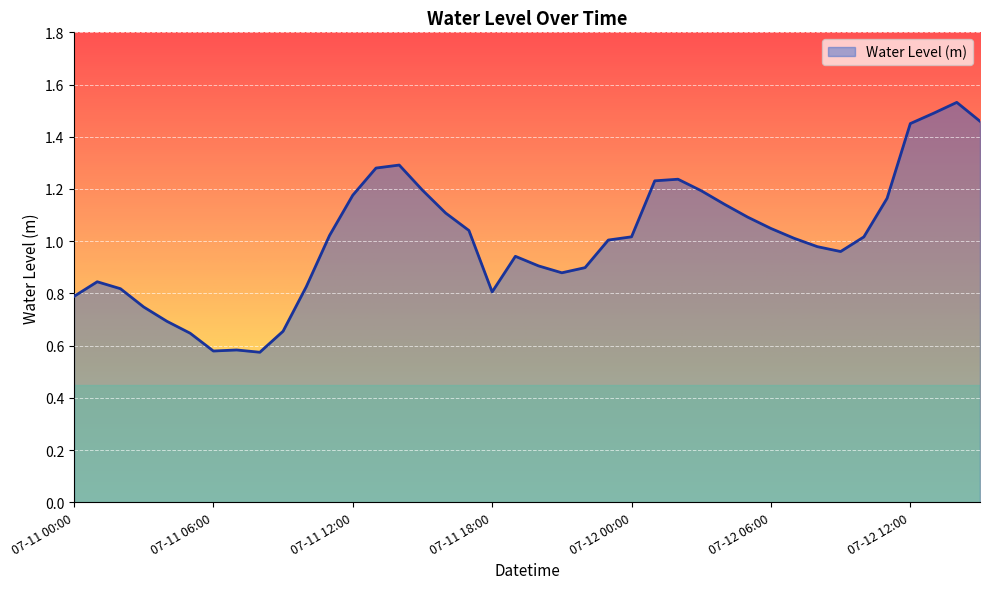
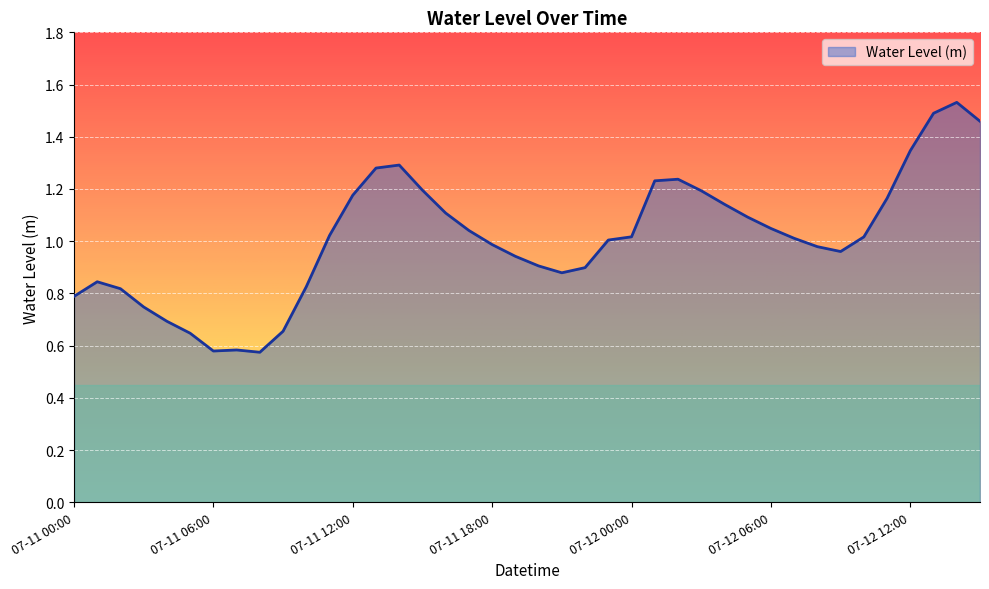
  {
    "07-11 00:00": 0.79,
    "07-11 06:00": 0.58,
    "07-11 12:00": 1.18,
-   "07-11 18:00": 0.81,
+   "07-11 18:00": 0.99,
    "07-12 00:00": 1.02,
    "07-12 06:00": 1.05,
-   "07-12 12:00": 1.45
+   "07-12 12:00": 1.35
  }
